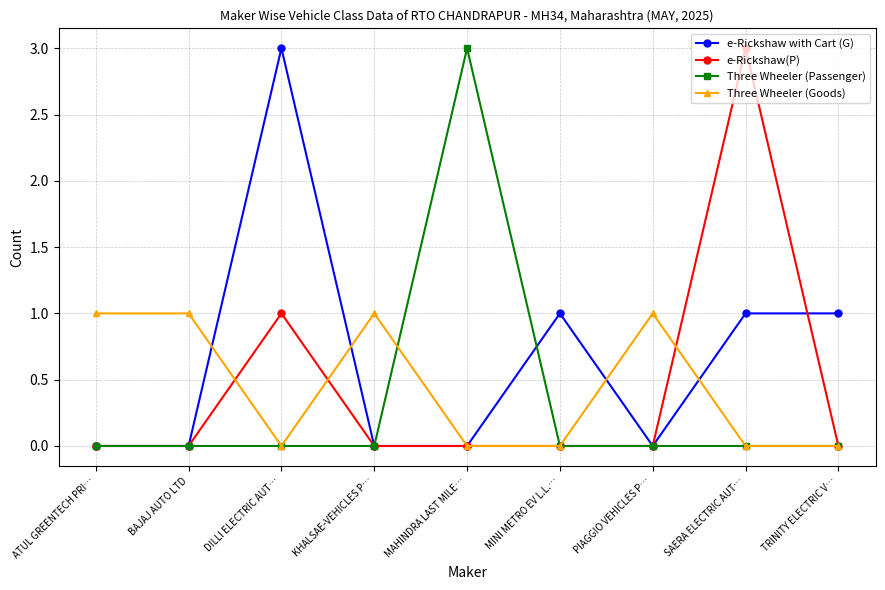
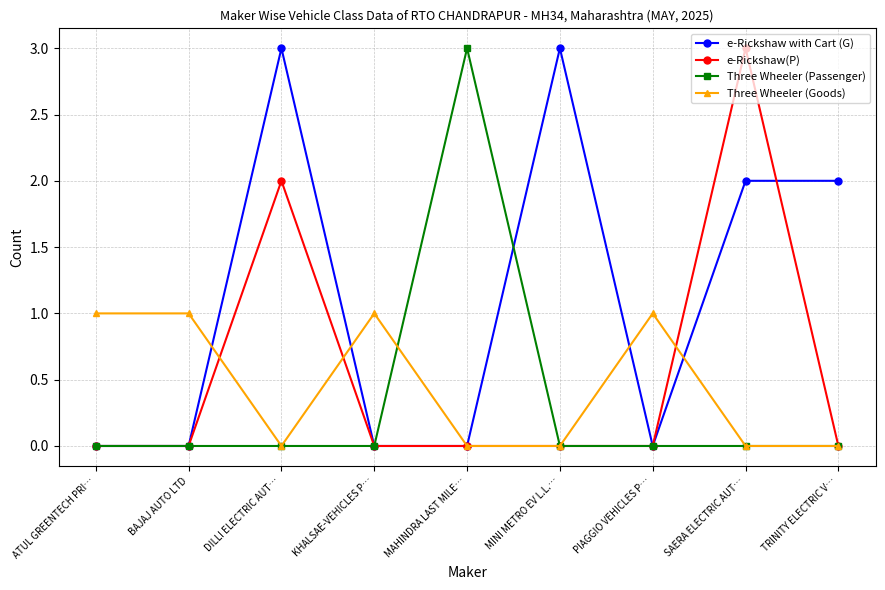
  {
    "e-Rickshaw with Cart (G)": {
      "DILLI ELECTRIC AUT…": 3,
-     "MINI METRO EV L.L.…": 1,
-     "SAERA ELECTRIC AUT…": 1,
-     "TRINITY ELECTRIC V…": 1
+     "MINI METRO EV L.L.…": 3,
+     "SAERA ELECTRIC AUT…": 2,
+     "TRINITY ELECTRIC V…": 2
    },
    "e-Rickshaw(P)": {
-     "DILLI ELECTRIC AUT…": 1
+     "DILLI ELECTRIC AUT…": 2
    },
    "Three Wheeler (Passenger)": {
      "MAHINDRA LAST MILE…": 3
    },
    "Three Wheeler (Goods)": {
      "ATUL GREENTECH PRI…": 1,
      "BAJAJ AUTO LTD": 1,
      "KHALSAE-VEHICLES P…": 1,
      "PIAGGIO VEHICLES P…": 1
    }
  }
